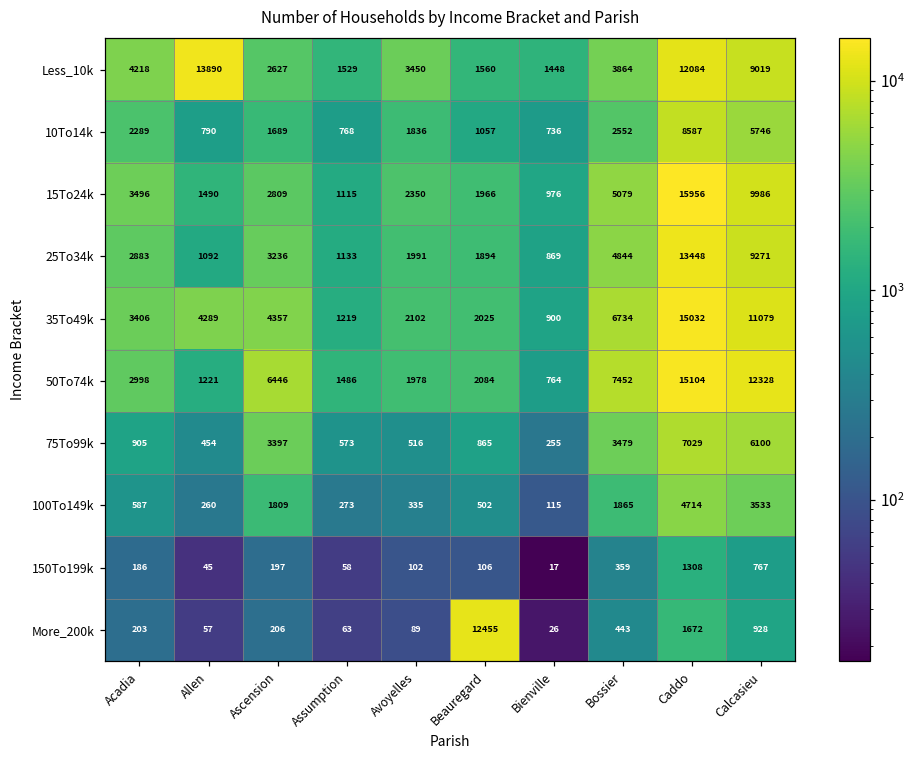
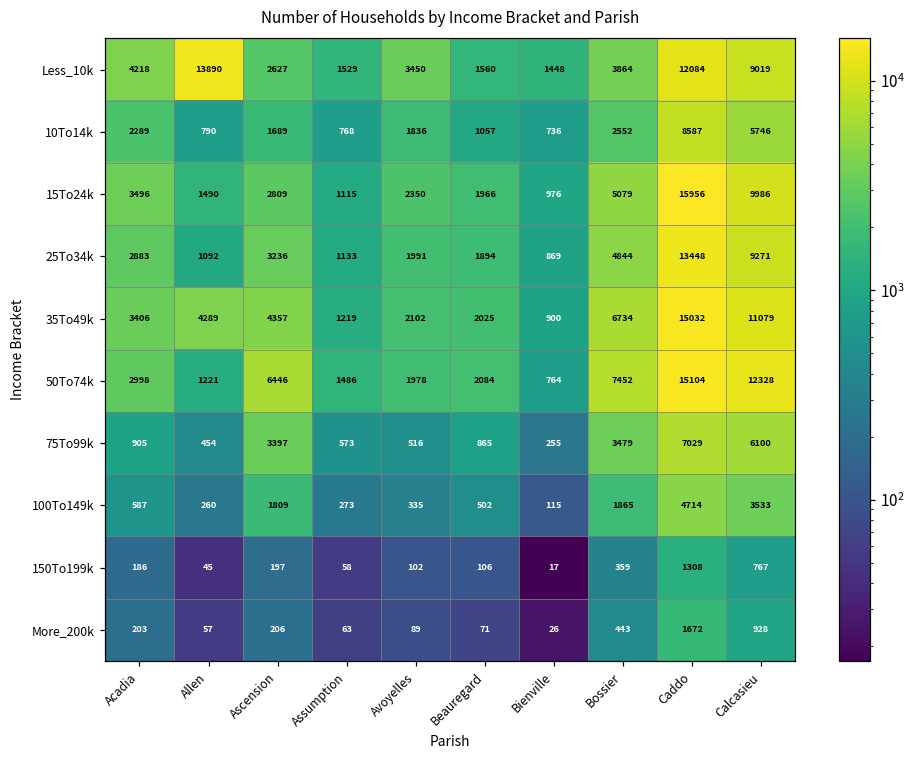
  {
    "Less_10k": {
      "Acadia": 4218,
      "Allen": 13890,
      "Ascension": 2627,
      "Assumption": 1529,
      "Avoyelles": 3450,
      "Beauregard": 1560,
      "Bienville": 1448,
      "Bossier": 3864,
      "Caddo": 12084,
      "Calcasieu": 9019
    },
    "10To14k": {
      "Acadia": 2289,
      "Allen": 790,
      "Ascension": 1689,
      "Assumption": 768,
      "Avoyelles": 1836,
      "Beauregard": 1057,
      "Bienville": 736,
      "Bossier": 2552,
      "Caddo": 8587,
      "Calcasieu": 5746
    },
    "15To24k": {
      "Acadia": 3496,
      "Allen": 1490,
      "Ascension": 2809,
      "Assumption": 1115,
      "Avoyelles": 2350,
      "Beauregard": 1966,
      "Bienville": 976,
      "Bossier": 5079,
      "Caddo": 15956,
      "Calcasieu": 9986
    },
    "25To34k": {
      "Acadia": 2883,
      "Allen": 1092,
      "Ascension": 3236,
      "Assumption": 1133,
      "Avoyelles": 1991,
      "Beauregard": 1894,
      "Bienville": 869,
      "Bossier": 4844,
      "Caddo": 13448,
      "Calcasieu": 9271
    },
    "35To49k": {
      "Acadia": 3406,
      "Allen": 4289,
      "Ascension": 4357,
      "Assumption": 1219,
      "Avoyelles": 2102,
      "Beauregard": 2025,
      "Bienville": 900,
      "Bossier": 6734,
      "Caddo": 15032,
      "Calcasieu": 11079
    },
    "50To74k": {
      "Acadia": 2998,
      "Allen": 1221,
      "Ascension": 6446,
      "Assumption": 1486,
      "Avoyelles": 1978,
      "Beauregard": 2084,
      "Bienville": 764,
      "Bossier": 7452,
      "Caddo": 15104,
      "Calcasieu": 12328
    },
    "75To99k": {
      "Acadia": 905,
      "Allen": 454,
      "Ascension": 3397,
      "Assumption": 573,
      "Avoyelles": 516,
      "Beauregard": 865,
      "Bienville": 255,
      "Bossier": 3479,
      "Caddo": 7029,
      "Calcasieu": 6100
    },
    "100To149k": {
      "Acadia": 587,
      "Allen": 260,
      "Ascension": 1809,
      "Assumption": 273,
      "Avoyelles": 335,
      "Beauregard": 502,
      "Bienville": 115,
      "Bossier": 1865,
      "Caddo": 4714,
      "Calcasieu": 3533
    },
    "150To199k": {
      "Acadia": 186,
      "Allen": 45,
      "Ascension": 197,
      "Assumption": 58,
      "Avoyelles": 102,
      "Beauregard": 106,
      "Bienville": 17,
      "Bossier": 359,
      "Caddo": 1308,
      "Calcasieu": 767
    },
    "More_200k": {
      "Acadia": 203,
      "Allen": 57,
      "Ascension": 206,
      "Assumption": 63,
      "Avoyelles": 89,
-     "Beauregard": 12455,
+     "Beauregard": 71,
      "Bienville": 26,
      "Bossier": 443,
      "Caddo": 1672,
      "Calcasieu": 928
    }
  }
